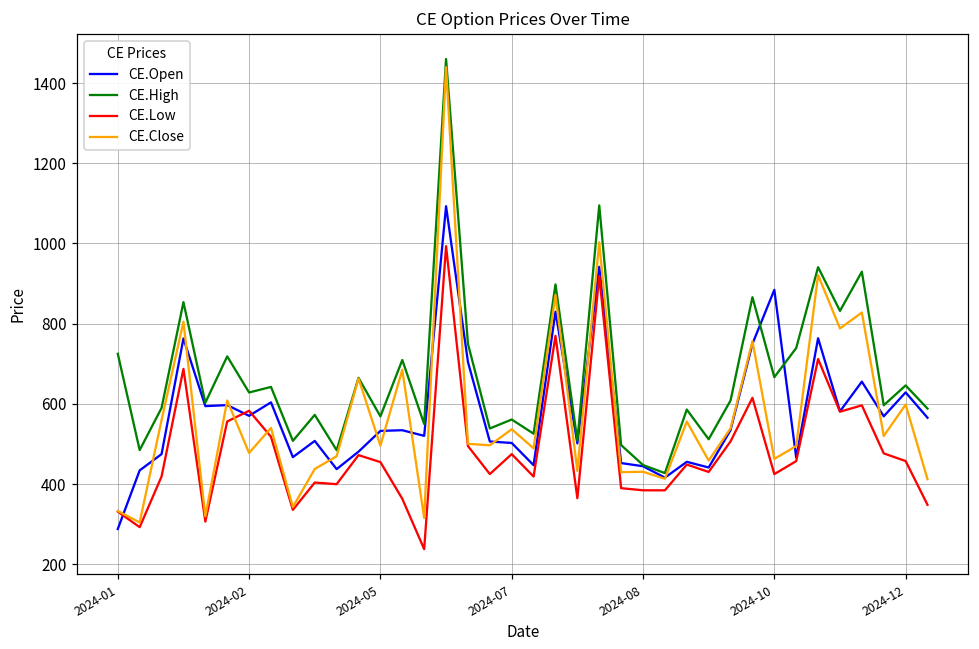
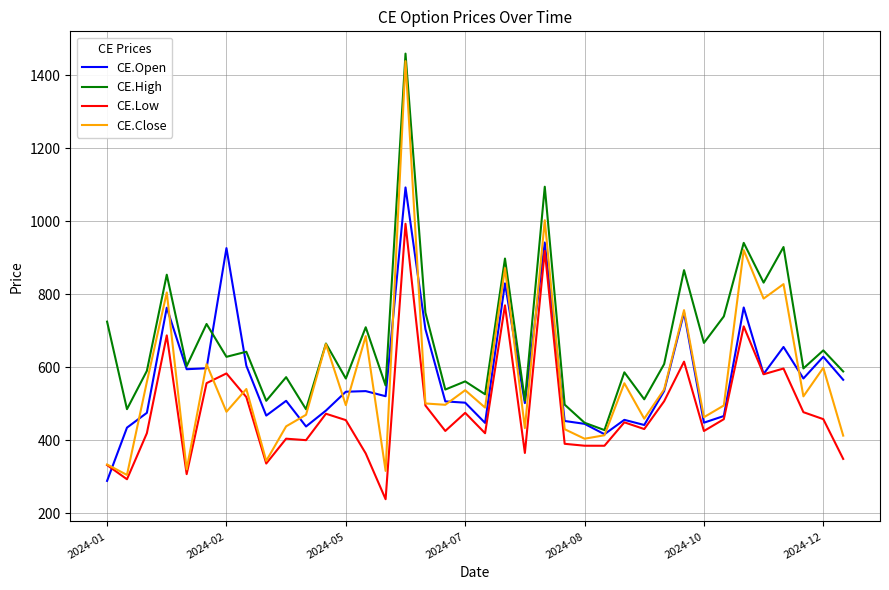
  {
    "CE.Open": {
      "2024-01": 290,
-     "2024-02": 570,
+     "2024-02": 930,
      "2024-05": 530,
      "2024-07": 500,
-     "2024-10": 880,
+     "2024-10": 450,
      "2024-12": 630
    },
    "CE.High": {
      "2024-01": 730,
      "2024-02": 630,
      "2024-05": 570,
      "2024-07": 560,
      "2024-10": 670,
      "2024-12": 650
    },
    "CE.Low": {
      "2024-02": 580,
      "2024-05": 460,
      "2024-07": 470,
      "2024-08": 380,
      "2024-10": 430,
      "2024-12": 460
    },
    "CE.Close": {
      "2024-02": 480,
      "2024-05": 500,
      "2024-07": 540,
-     "2024-08": 430,
+     "2024-08": 400,
      "2024-10": 460,
      "2024-12": 600
    }
  }
